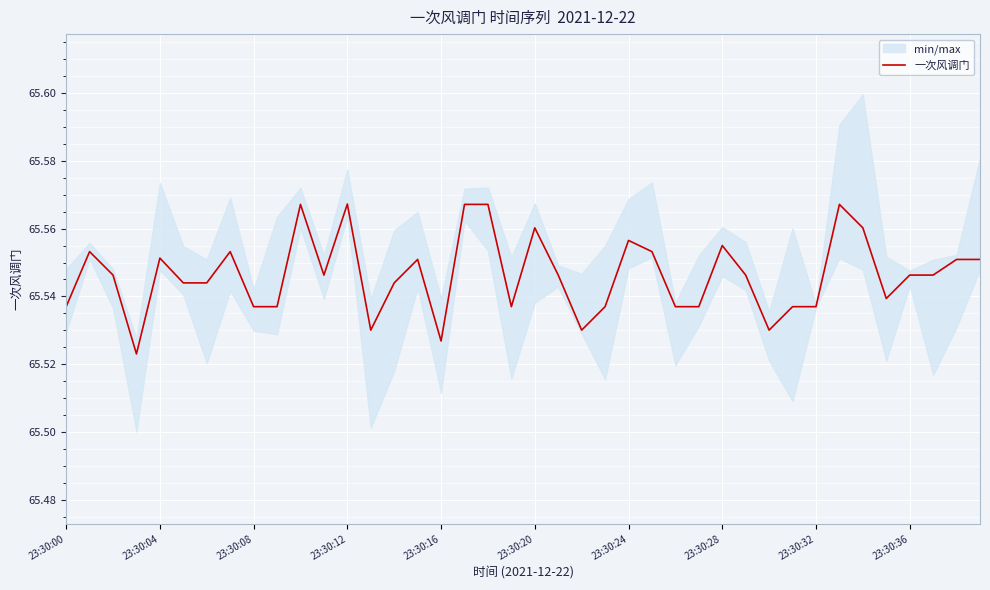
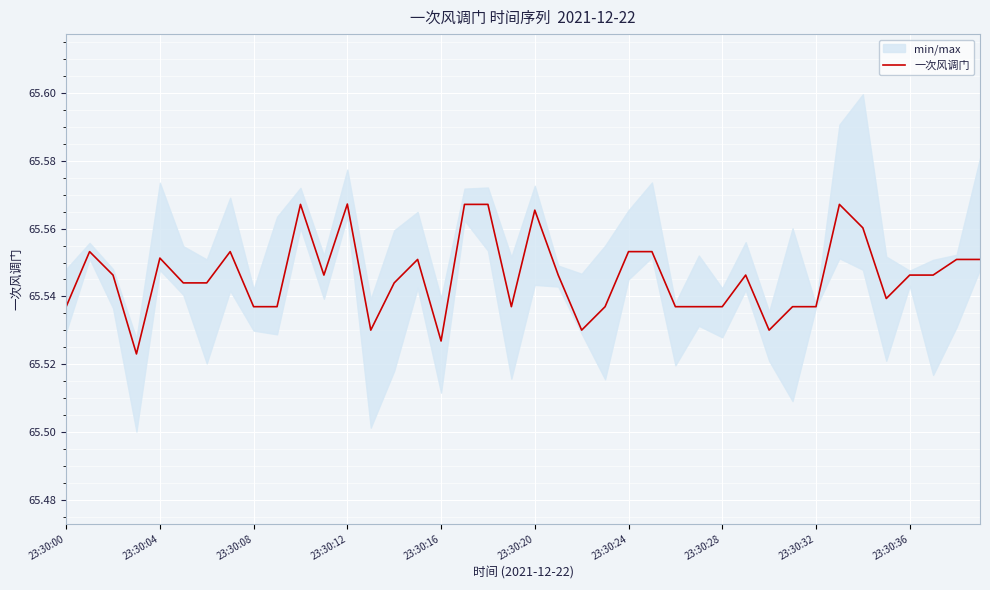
  {
    "一次风调门": {
      "23:30:00": 65.537,
      "23:30:04": 65.551,
      "23:30:08": 65.537,
      "23:30:12": 65.567,
      "23:30:16": 65.527,
-     "23:30:20": 65.560,
-     "23:30:24": 65.557,
-     "23:30:28": 65.555,
+     "23:30:20": 65.565,
+     "23:30:24": 65.553,
+     "23:30:28": 65.537,
      "23:30:36": 65.546
    }
  }
